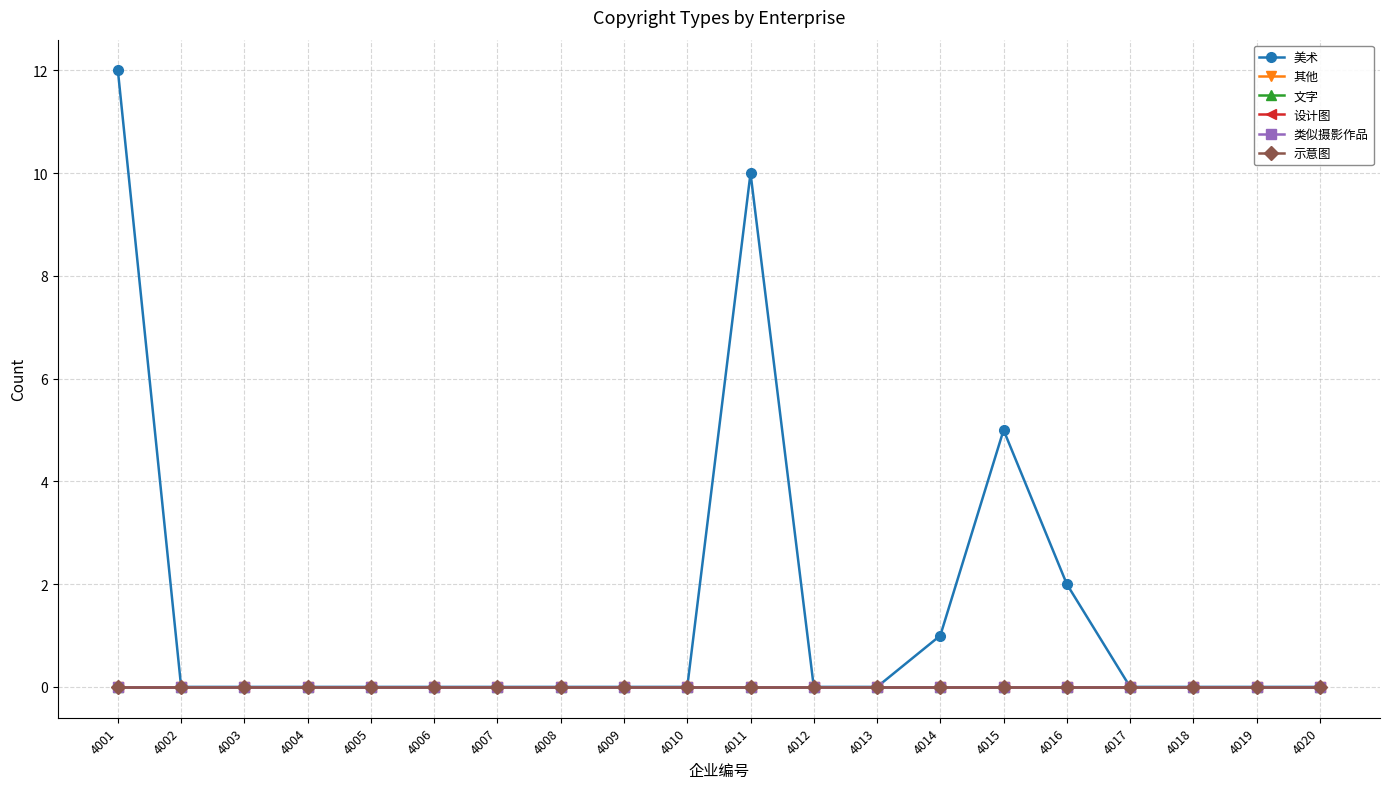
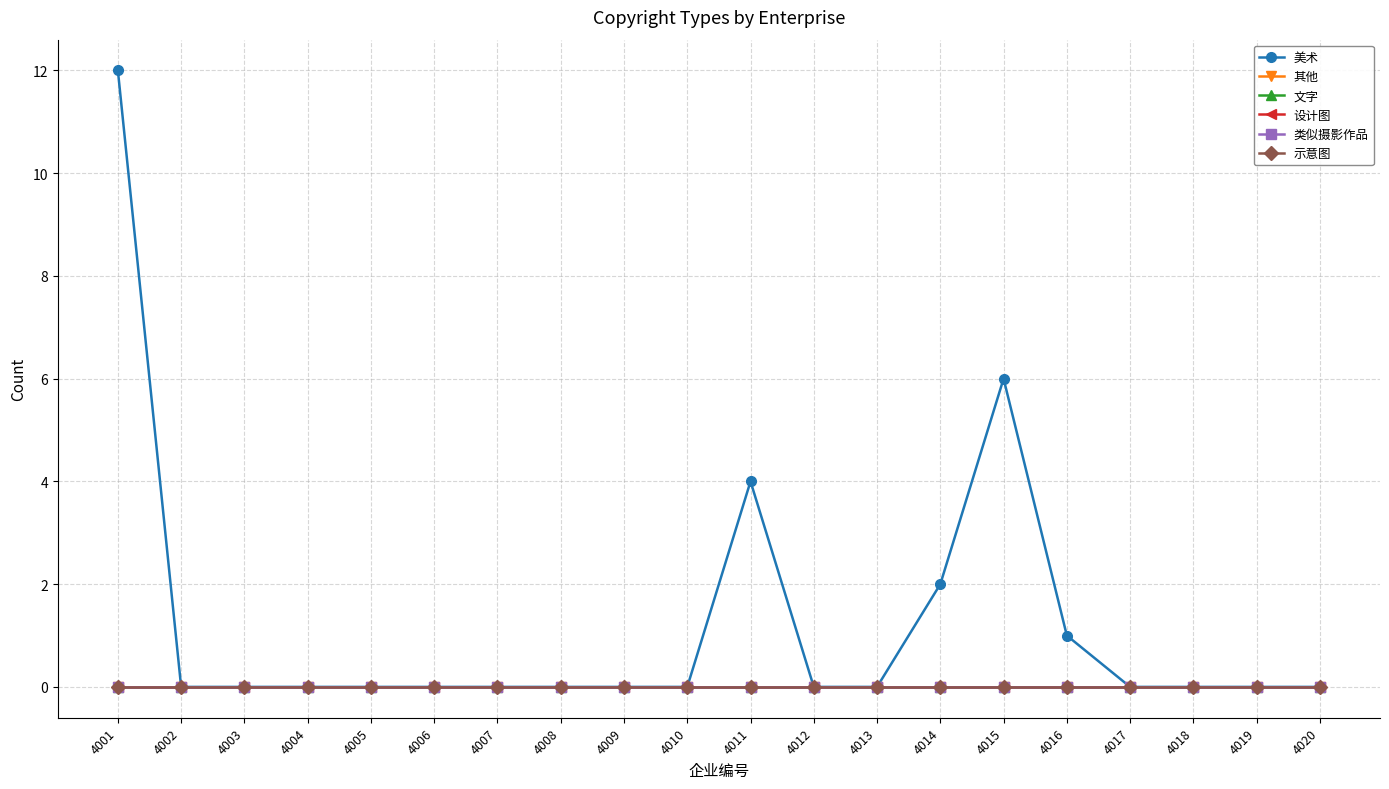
  {
    "美术": {
      "4001": 12,
-     "4011": 10,
-     "4014": 1,
-     "4015": 5,
-     "4016": 2
+     "4011": 4,
+     "4014": 2,
+     "4015": 6,
+     "4016": 1
    },
    "示意图": {
      "4001": 0,
      "4011": 0,
      "4014": 0,
      "4015": 0,
      "4016": 0
    }
  }
